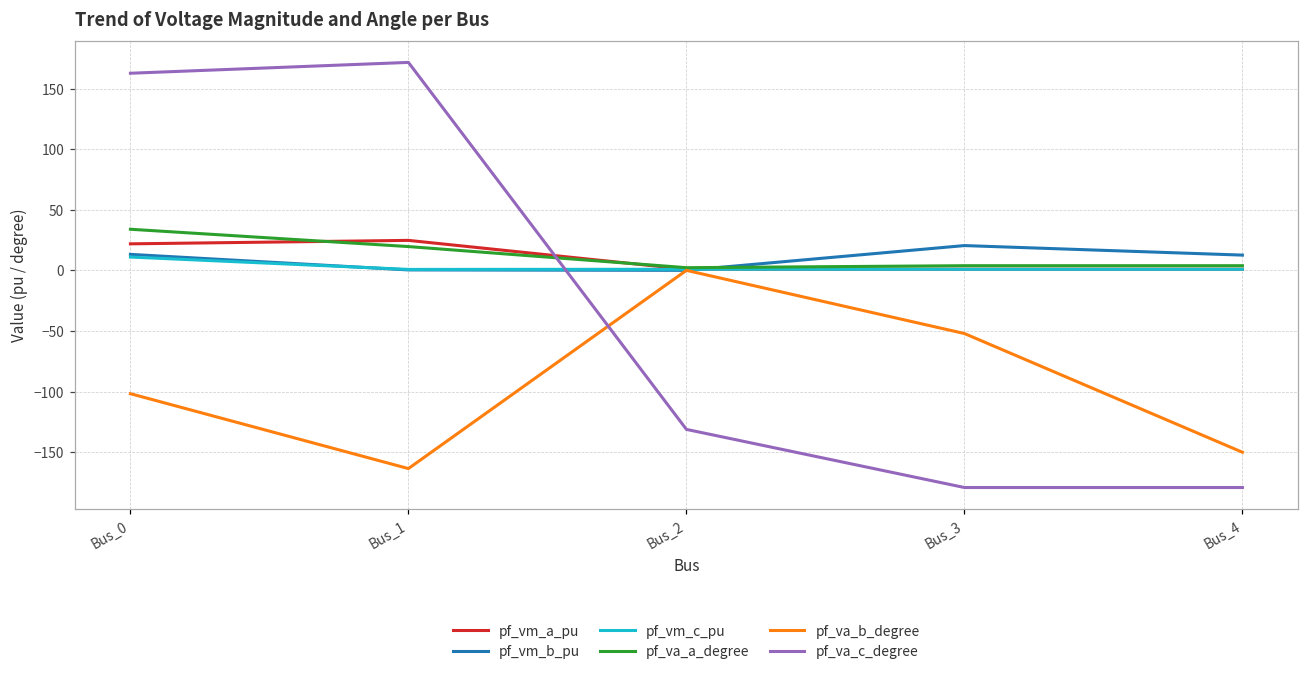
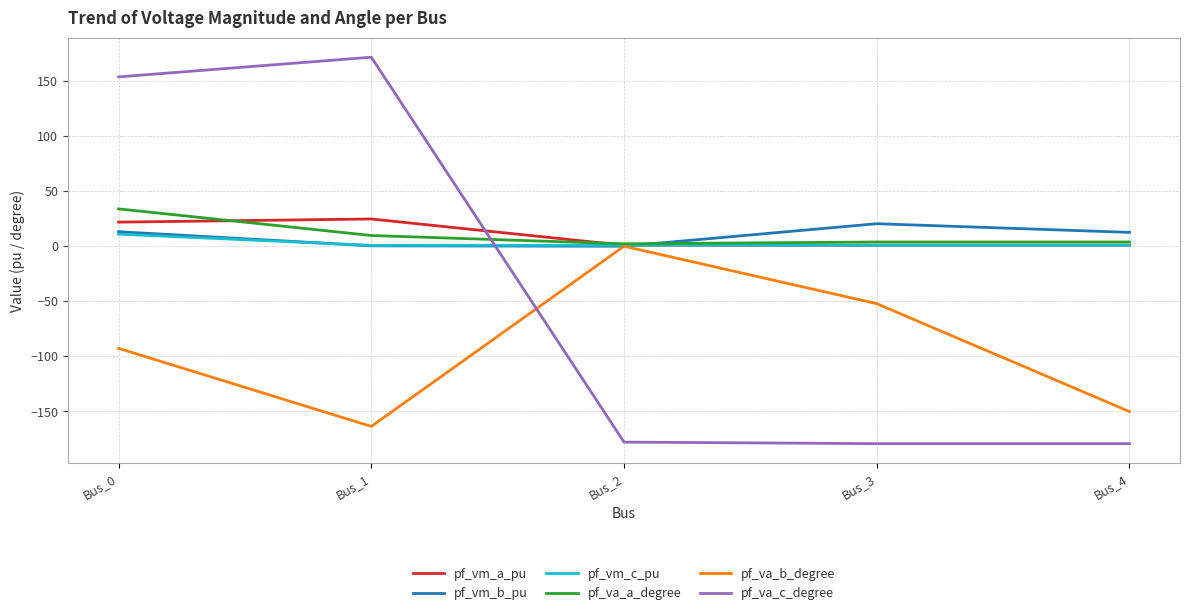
  {
    "pf_vm_a_pu": {
      "Bus_0": 22,
      "Bus_1": 25
    },
    "pf_vm_b_pu": {
      "Bus_3": 20,
      "Bus_4": 13
    },
    "pf_va_a_degree": {
      "Bus_0": 34,
-     "Bus_1": 20,
+     "Bus_1": 10,
      "Bus_3": 4,
      "Bus_4": 4
    },
    "pf_va_b_degree": {
-     "Bus_0": -102,
+     "Bus_0": -93,
      "Bus_1": -164,
      "Bus_3": -52,
      "Bus_4": -150
    },
    "pf_va_c_degree": {
-     "Bus_0": 163,
+     "Bus_0": 154,
      "Bus_1": 172,
-     "Bus_2": -131,
+     "Bus_2": -178,
      "Bus_3": -179,
      "Bus_4": -179
    }
  }
